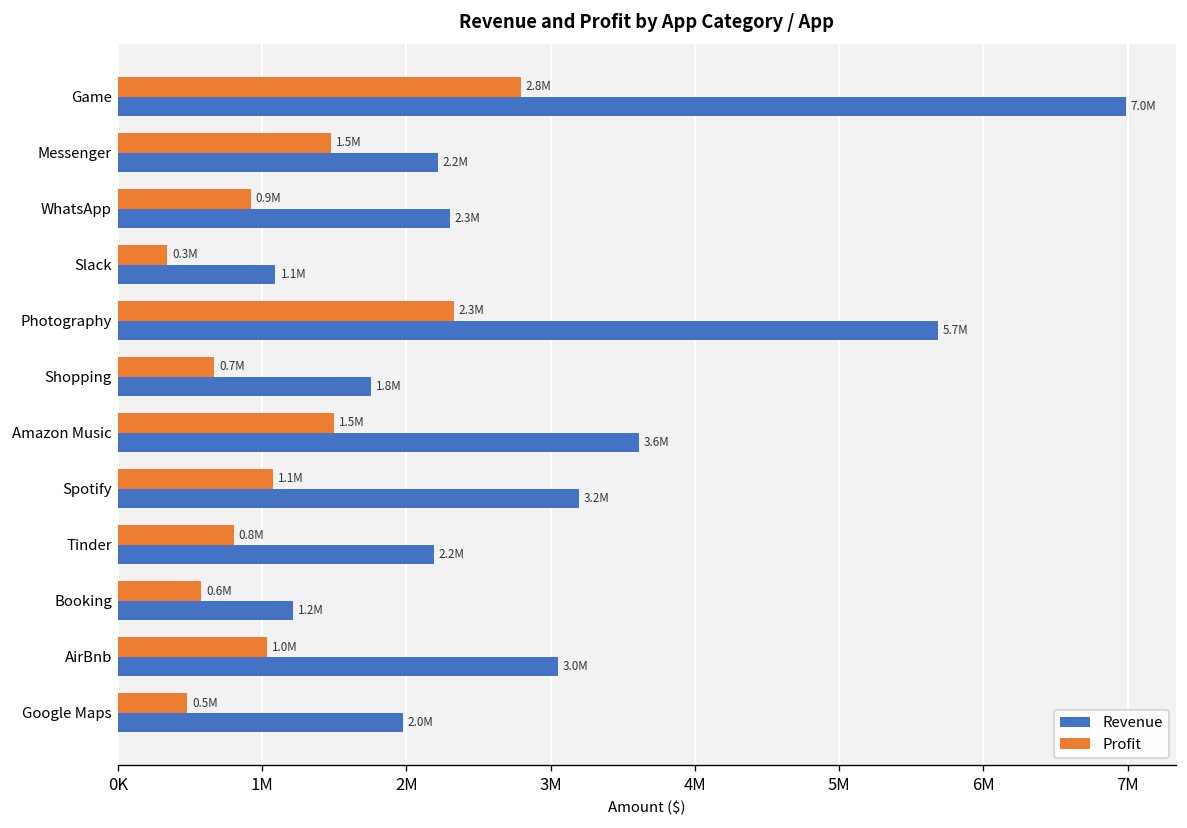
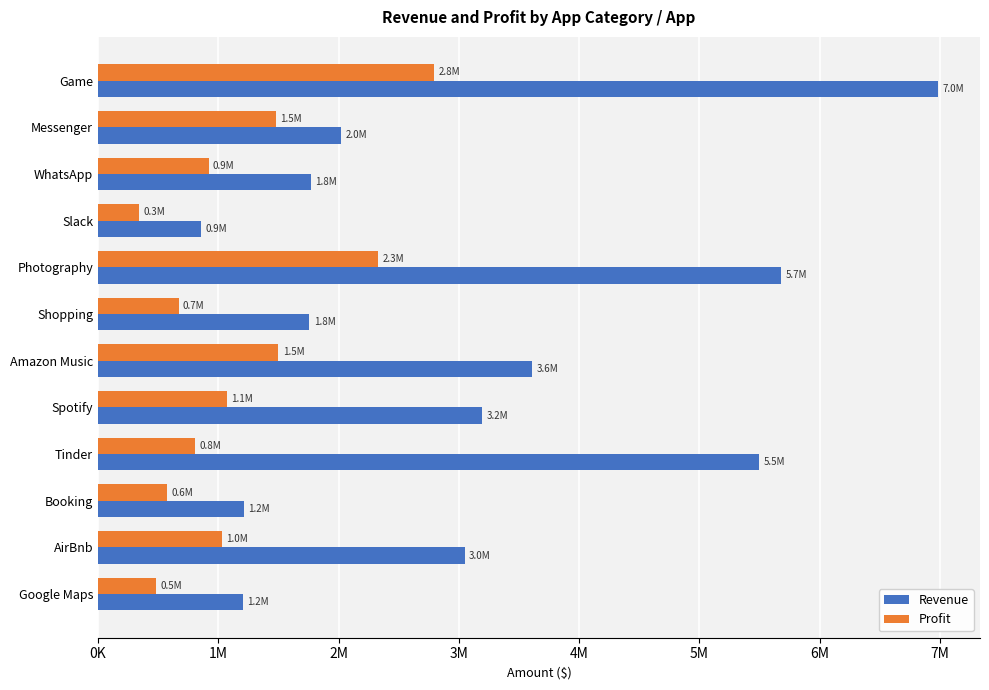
  {
    "Revenue": {
      "Game": "7.0M",
-     "Messenger": "2.2M",
-     "WhatsApp": "2.3M",
-     "Slack": "1.1M",
+     "Messenger": "2.0M",
+     "WhatsApp": "1.8M",
+     "Slack": "0.9M",
      "Photography": "5.7M",
      "Shopping": "1.8M",
      "Amazon Music": "3.6M",
      "Spotify": "3.2M",
-     "Tinder": "2.2M",
+     "Tinder": "5.5M",
      "Booking": "1.2M",
      "AirBnb": "3.0M",
-     "Google Maps": "2.0M"
+     "Google Maps": "1.2M"
    },
    "Profit": {
      "Game": "2.8M",
      "Messenger": "1.5M",
      "WhatsApp": "0.9M",
      "Slack": "0.3M",
      "Photography": "2.3M",
      "Shopping": "0.7M",
      "Amazon Music": "1.5M",
      "Spotify": "1.1M",
      "Tinder": "0.8M",
      "Booking": "0.6M",
      "AirBnb": "1.0M",
      "Google Maps": "0.5M"
    }
  }
